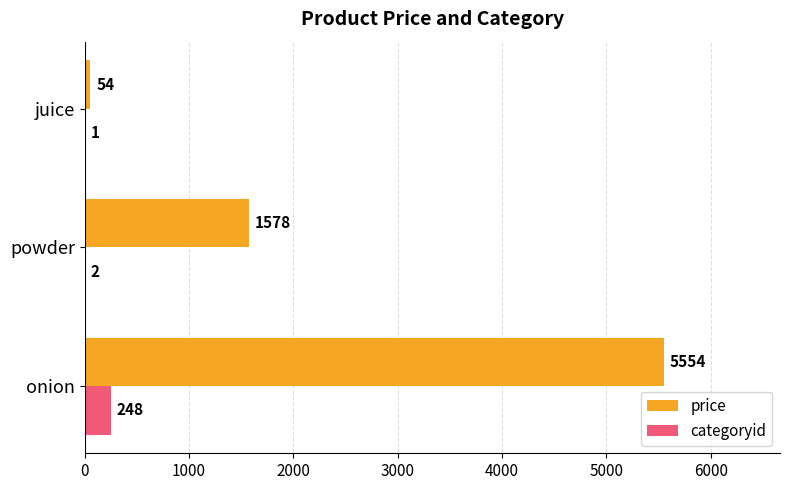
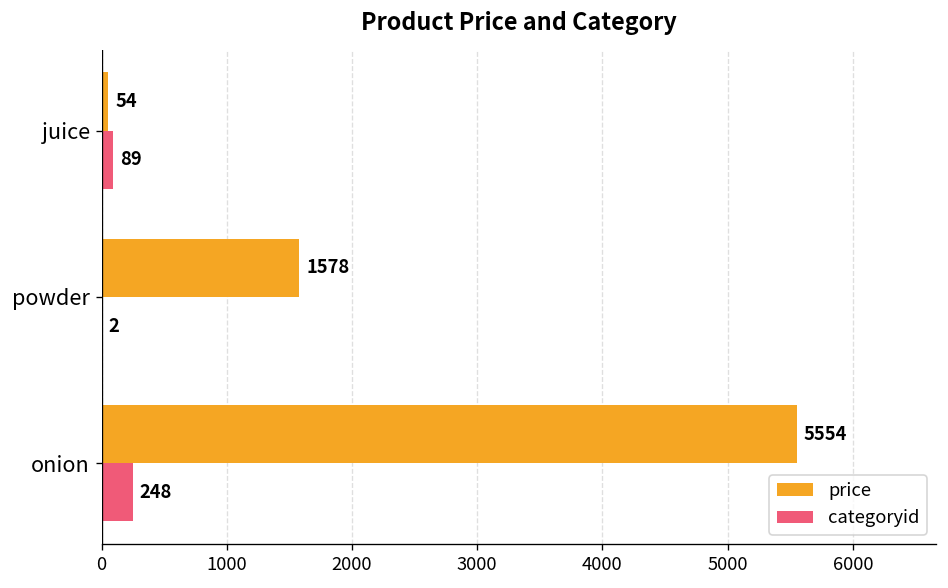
  {
    "price": {
      "juice": 54,
      "powder": 1578,
      "onion": 5554
    },
    "categoryid": {
-     "juice": 1,
+     "juice": 89,
      "powder": 2,
      "onion": 248
    }
  }
